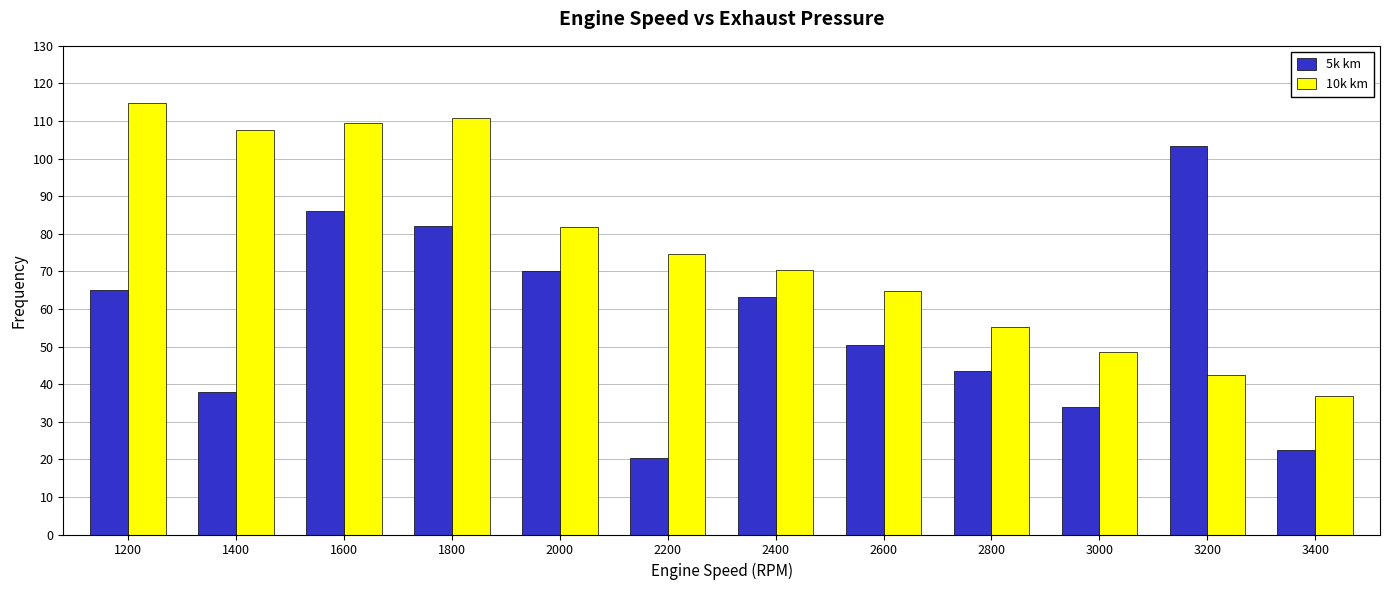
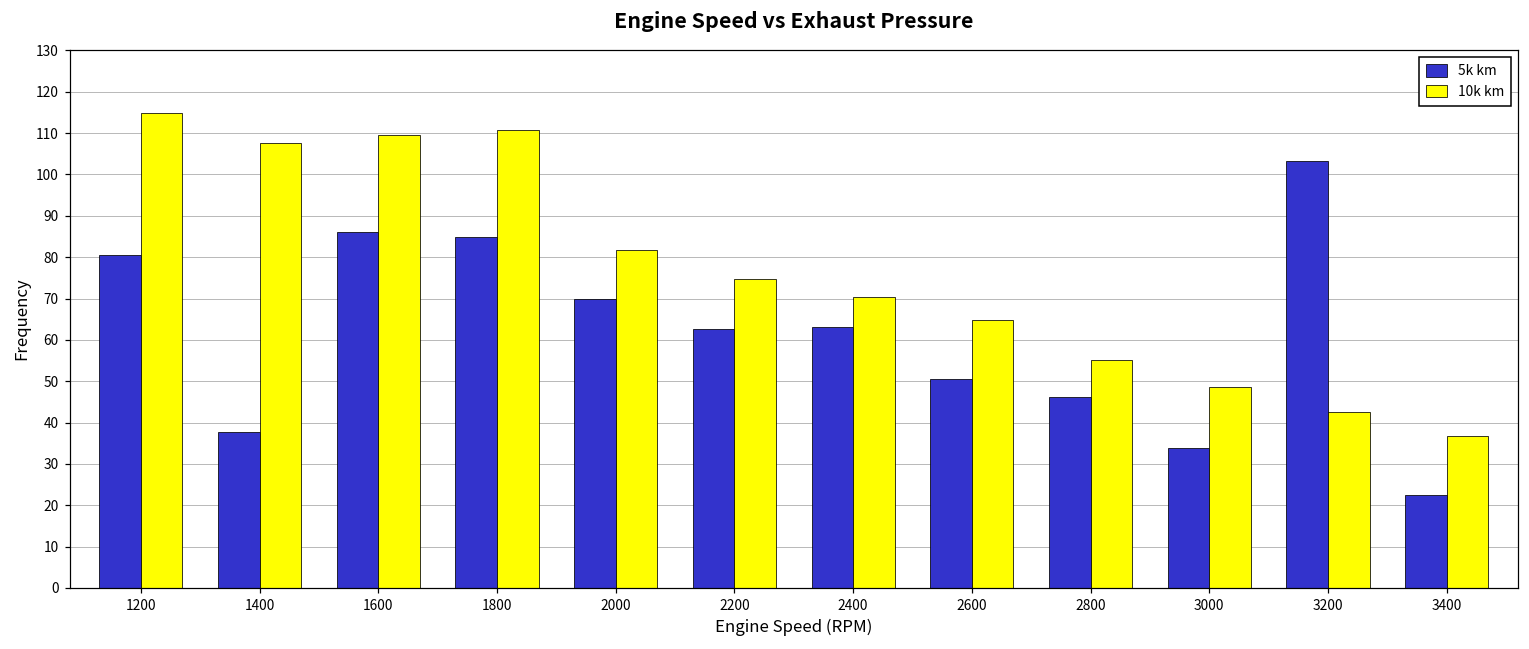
  {
    "5k km": {
-     "1200": 65,
+     "1200": 80,
      "1400": 38,
      "1600": 86,
-     "1800": 82,
+     "1800": 85,
      "2000": 70,
-     "2200": 20,
+     "2200": 63,
      "2400": 63,
      "2600": 50,
-     "2800": 44,
+     "2800": 46,
      "3000": 34,
      "3200": 103,
      "3400": 22
    },
    "10k km": {
      "1200": 115,
      "1400": 108,
      "1600": 109,
      "1800": 111,
      "2000": 82,
      "2200": 75,
      "2400": 70,
      "2600": 65,
      "2800": 55,
      "3000": 49,
      "3200": 43,
      "3400": 37
    }
  }
